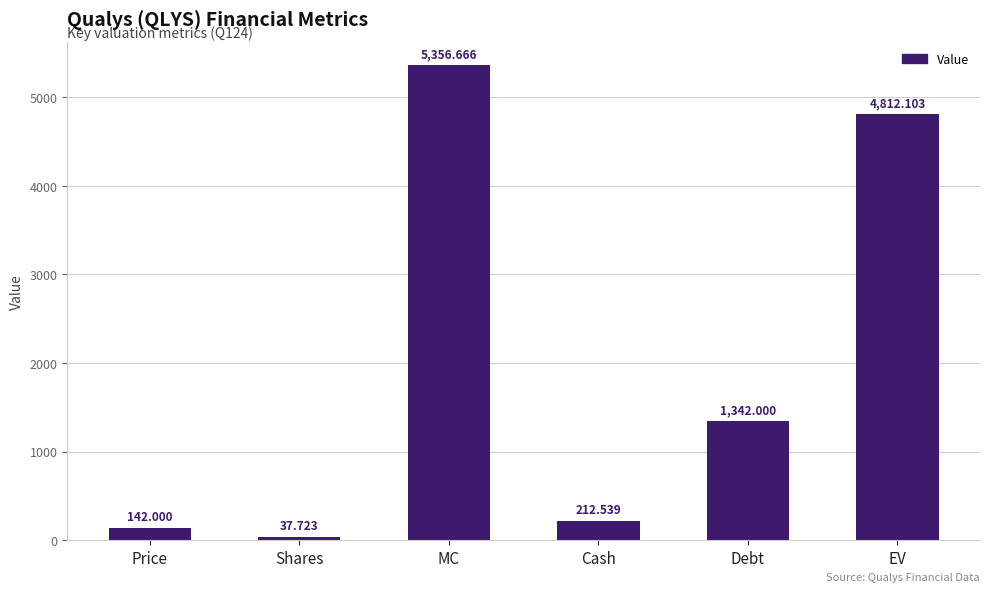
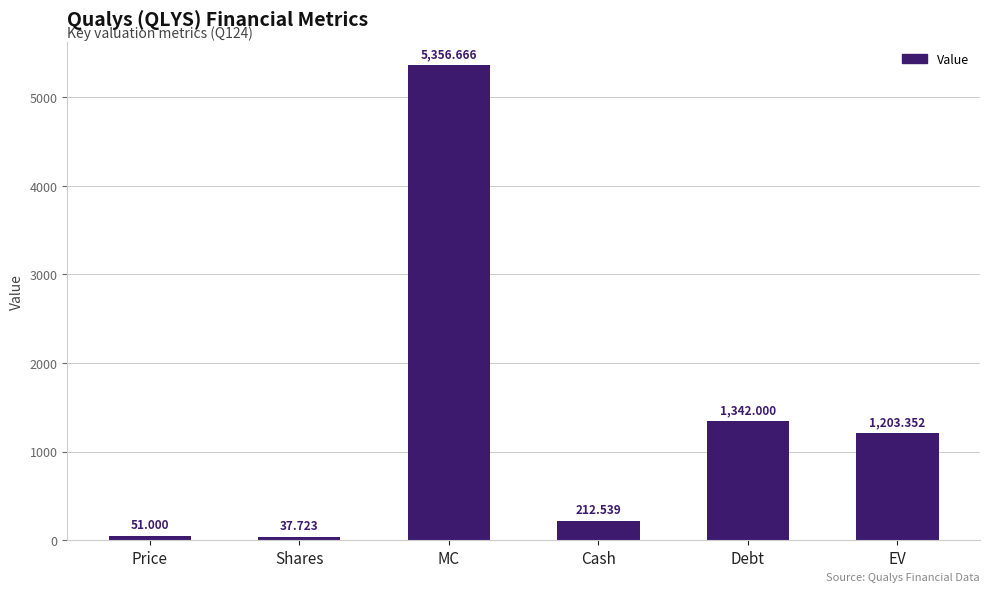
  {
-   "Price": "142.000",
+   "Price": "51.000",
    "Shares": "37.723",
    "MC": "5,356.666",
    "Cash": "212.539",
    "Debt": "1,342.000",
-   "EV": "4,812.103"
+   "EV": "1,203.352"
  }
